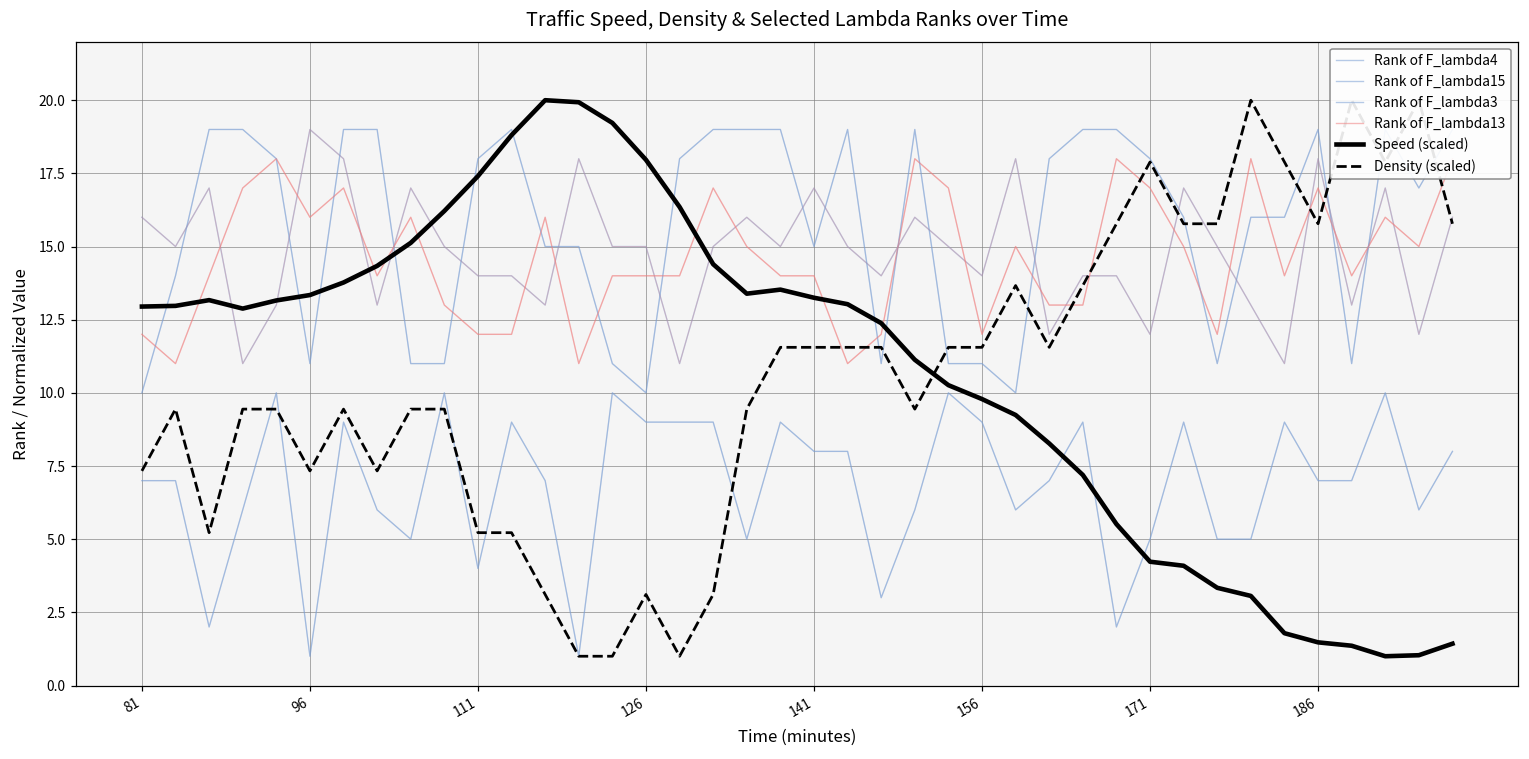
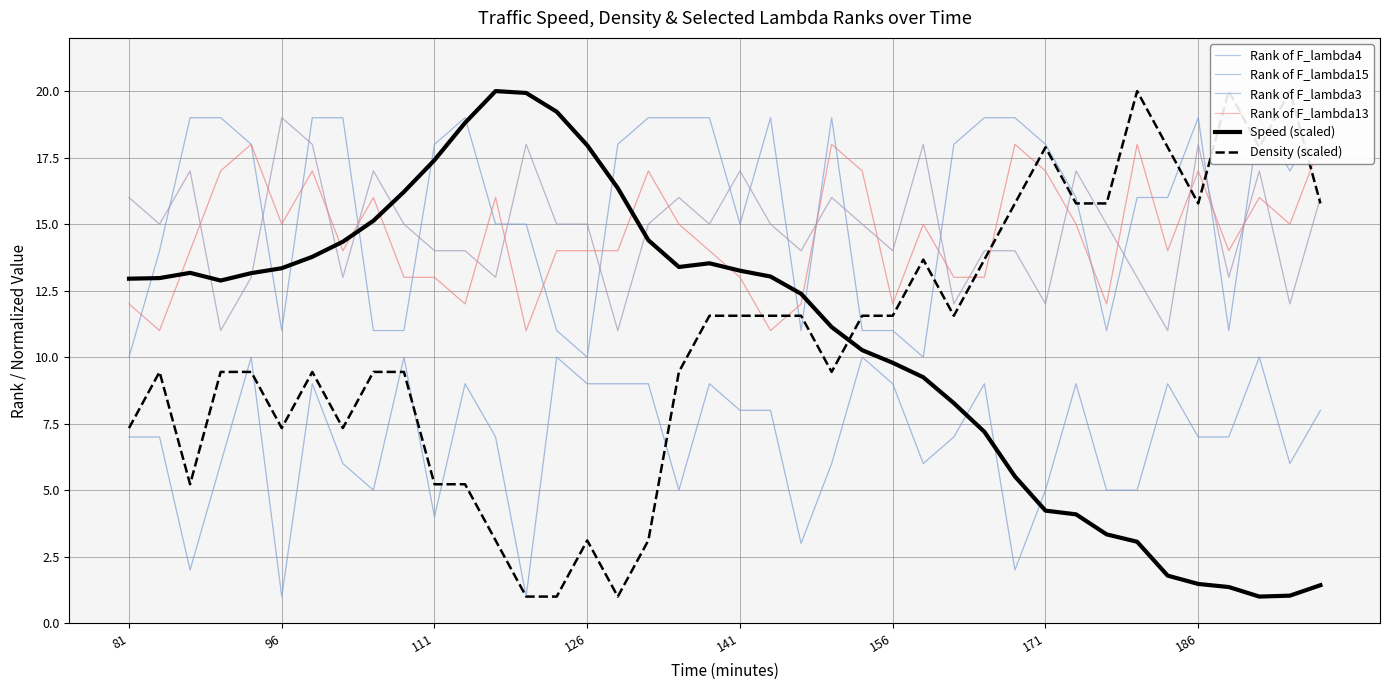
  {
    "Rank of F_lambda13": {
      "81": 12,
-     "96": 16,
-     "111": 12,
+     "96": 15,
+     "111": 13,
      "126": 14,
-     "141": 14,
+     "141": 13,
      "156": 12,
      "171": 17,
      "186": 17
    }
  }
